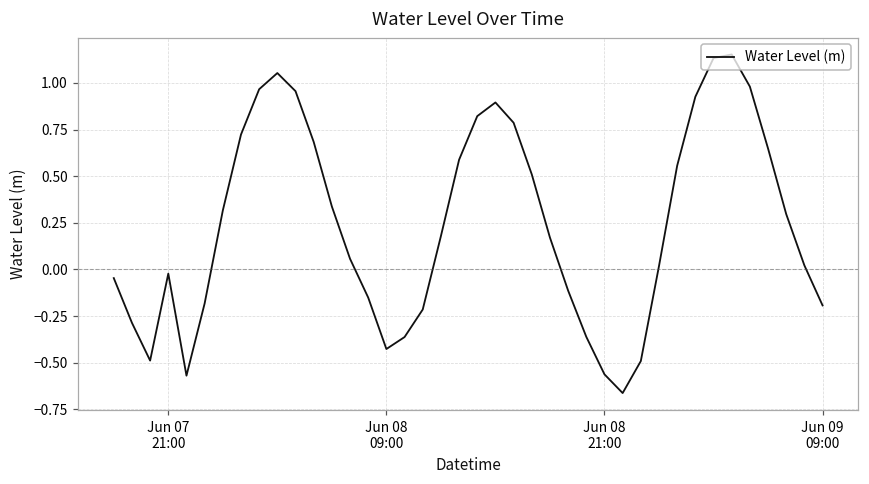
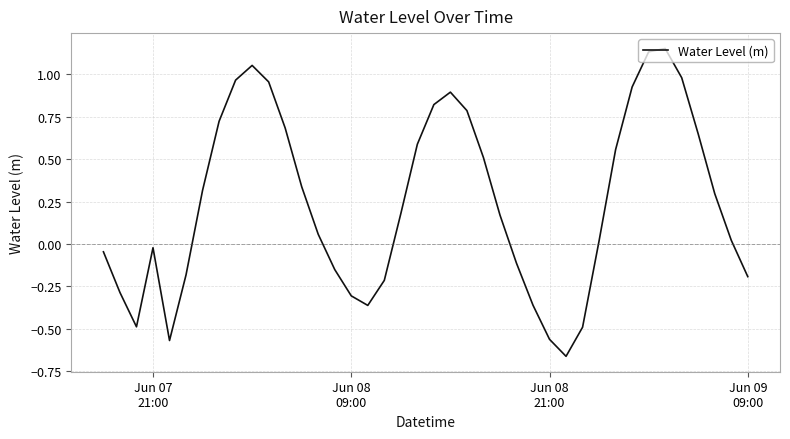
  {
    "Jun 07 21:00": -0.02,
-   "Jun 08 09:00": -0.43,
+   "Jun 08 09:00": -0.31,
    "Jun 08 21:00": -0.56,
    "Jun 09 09:00": -0.19
  }
